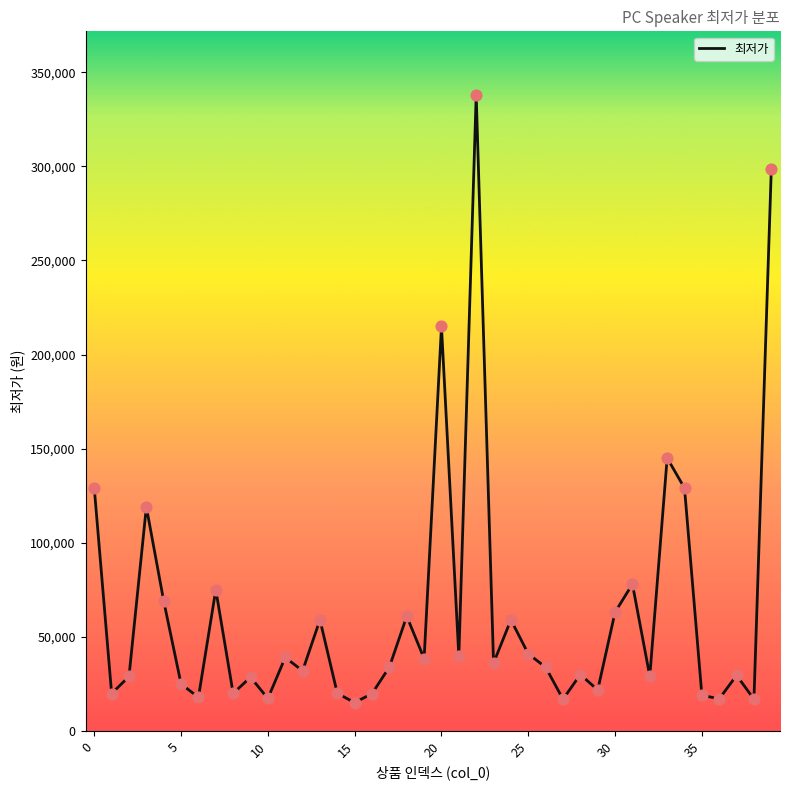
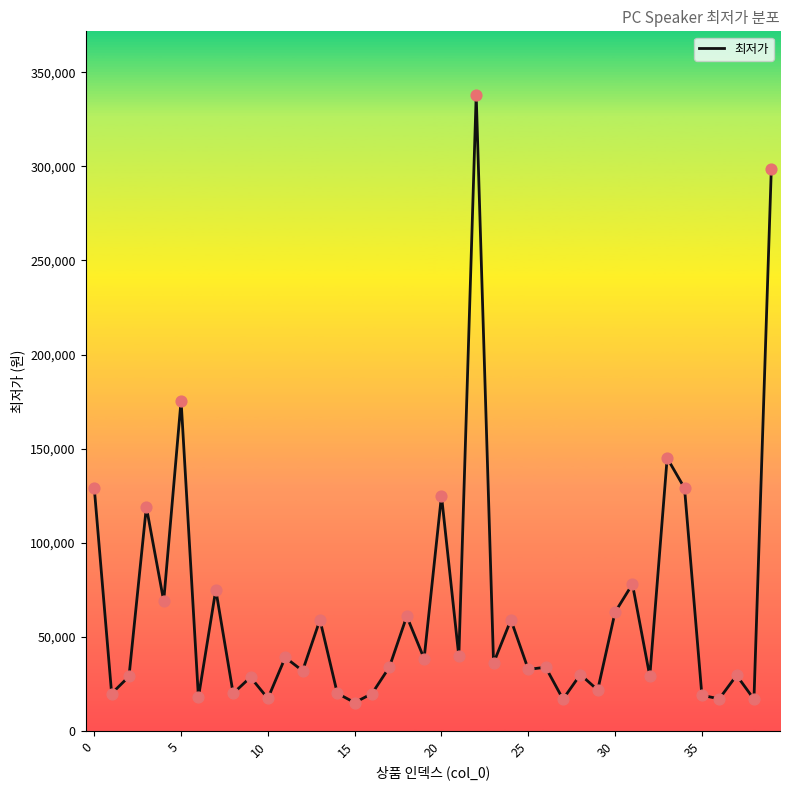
  {
    "0": "129,000",
-   "5": "25,000",
+   "5": "176,000",
    "10": "17,000",
    "15": "15,000",
-   "20": "215,000",
-   "25": "41,000",
+   "20": "125,000",
+   "25": "33,000",
    "30": "63,000",
    "35": "19,000"
  }
